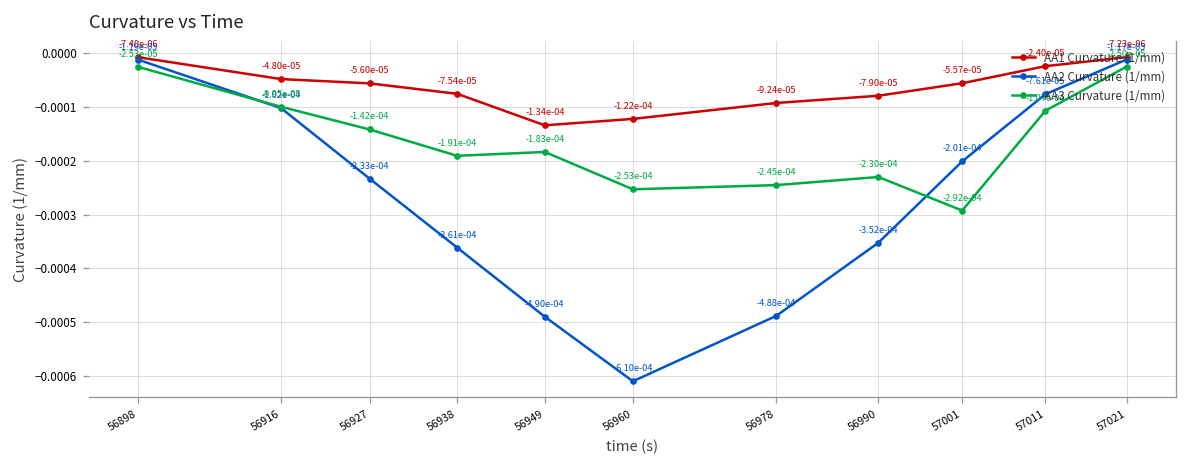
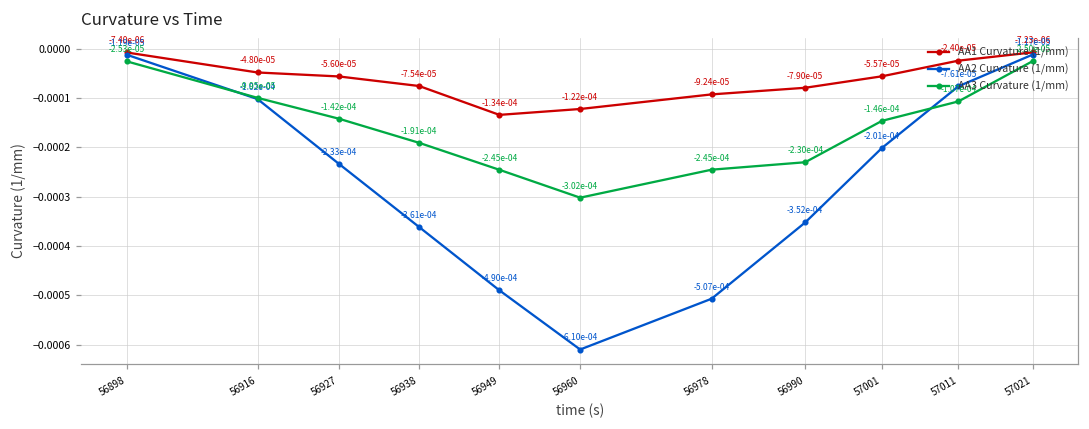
  {
    "AA1 Curvature (1/mm)": {
      "56916": "-4.80e-05",
      "56927": "-5.60e-05",
      "56938": "-7.54e-05",
      "56949": "-1.34e-04",
      "56960": "-1.22e-04",
      "56978": "-9.24e-05",
      "56990": "-7.90e-05",
      "57001": "-5.57e-05",
      "57011": "-2.40e-05"
    },
    "AA2 Curvature (1/mm)": {
      "56927": "-2.33e-04",
      "56938": "-3.61e-04",
      "56949": "-4.90e-04",
      "56960": "-6.10e-04",
-     "56978": "-4.88e-04",
+     "56978": "-5.07e-04",
      "56990": "-3.52e-04",
      "57001": "-2.01e-04",
      "57011": "-1.07e-04"
    },
    "AA3 Curvature (1/mm)": {
      "56927": "-1.42e-04",
      "56938": "-1.91e-04",
-     "56949": "-1.83e-04",
-     "56960": "-2.53e-04",
+     "56949": "-2.45e-04",
+     "56960": "-3.02e-04",
      "56978": "-2.45e-04",
      "56990": "-2.30e-04",
-     "57001": "-2.92e-04"
+     "57001": "-1.46e-04"
    }
  }
